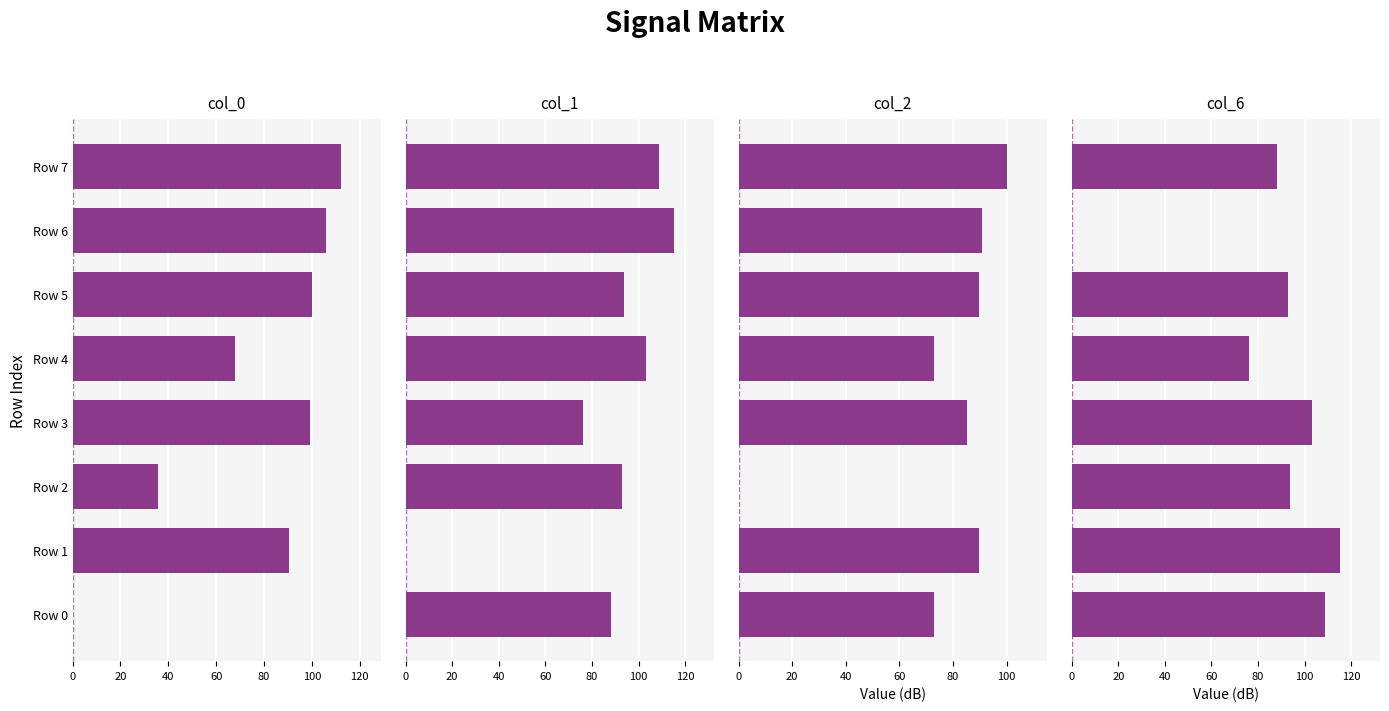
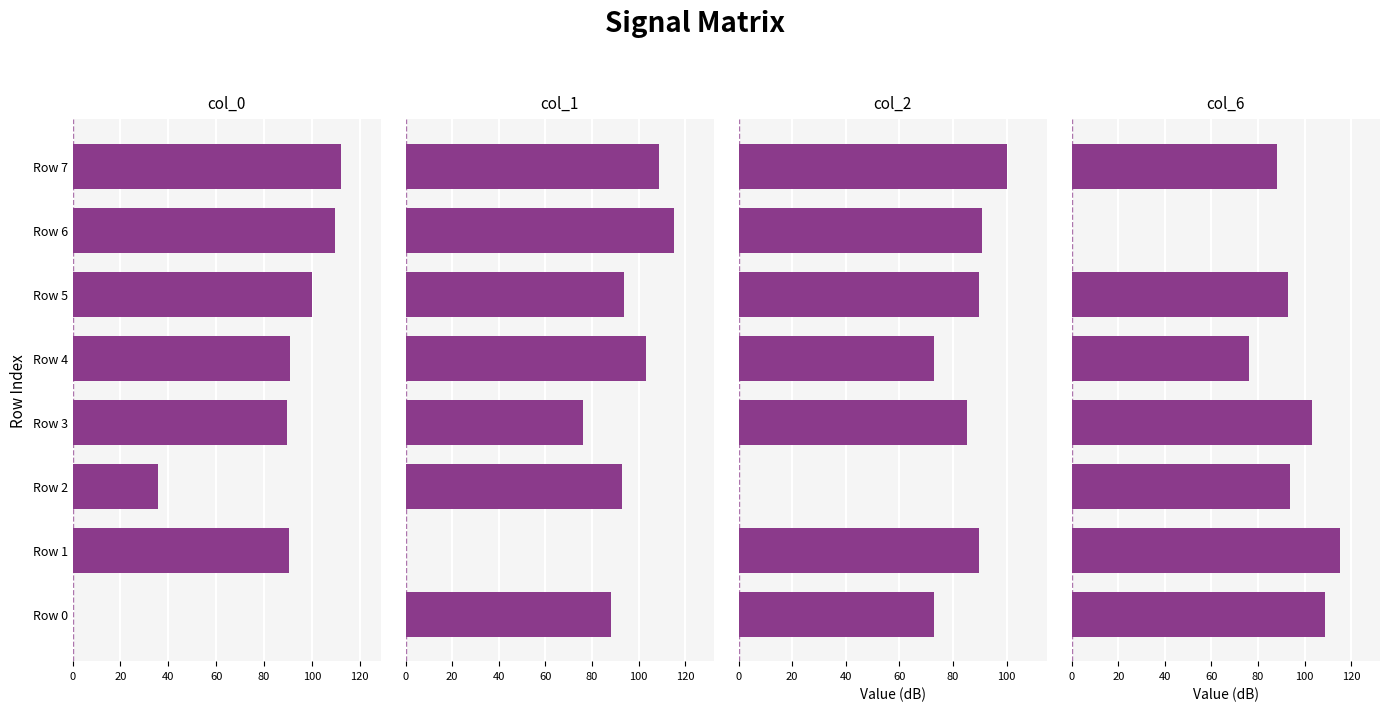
  {
    "col_0": {
      "Row 7": 112,
-     "Row 6": 106,
+     "Row 6": 110,
      "Row 5": 100,
-     "Row 4": 68,
-     "Row 3": 99,
+     "Row 4": 91,
+     "Row 3": 90,
      "Row 2": 36,
      "Row 1": 90,
      "Row 0": 0
    }
  }
